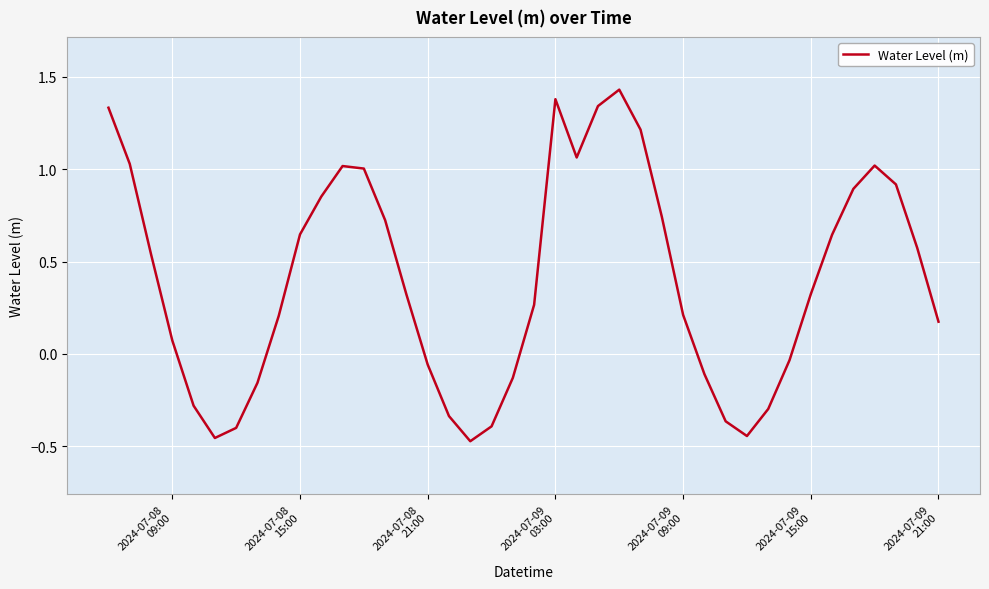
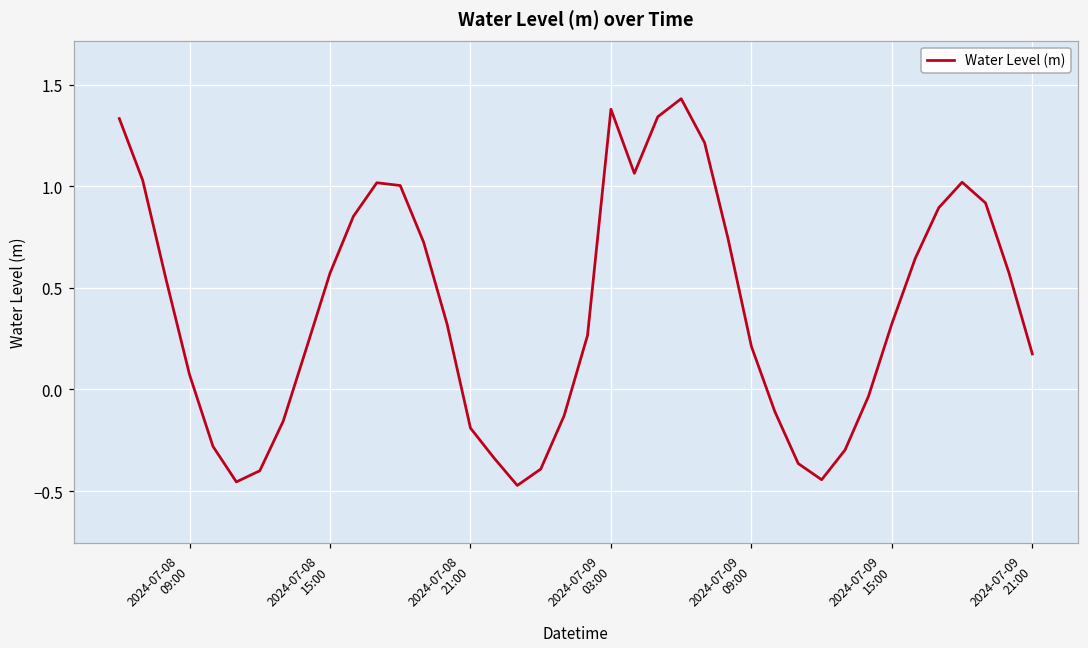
  {
    "2024-07-08 09:00": 0.07,
-   "2024-07-08 15:00": 0.65,
-   "2024-07-08 21:00": -0.06,
+   "2024-07-08 15:00": 0.57,
+   "2024-07-08 21:00": -0.19,
    "2024-07-09 03:00": 1.38,
    "2024-07-09 09:00": 0.21,
    "2024-07-09 15:00": 0.32,
    "2024-07-09 21:00": 0.17
  }
